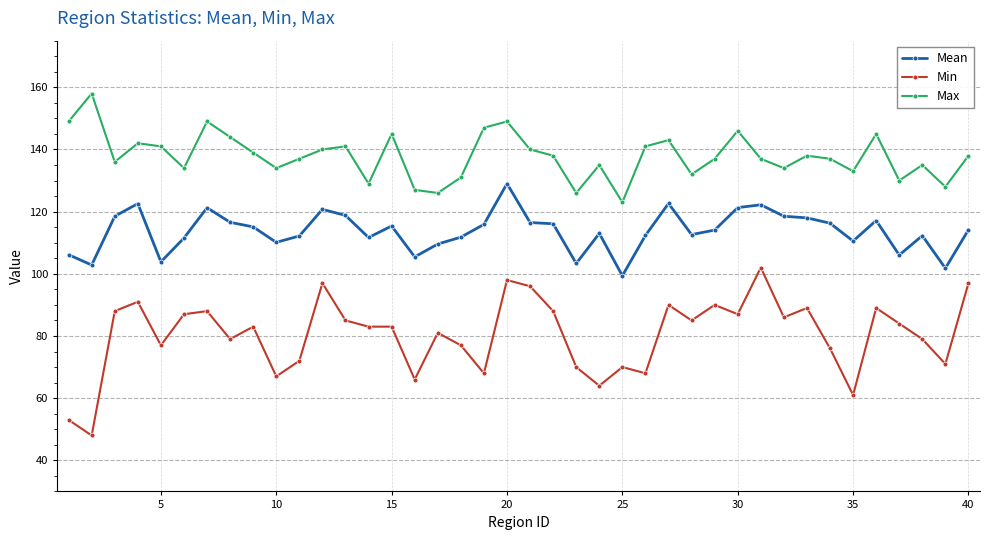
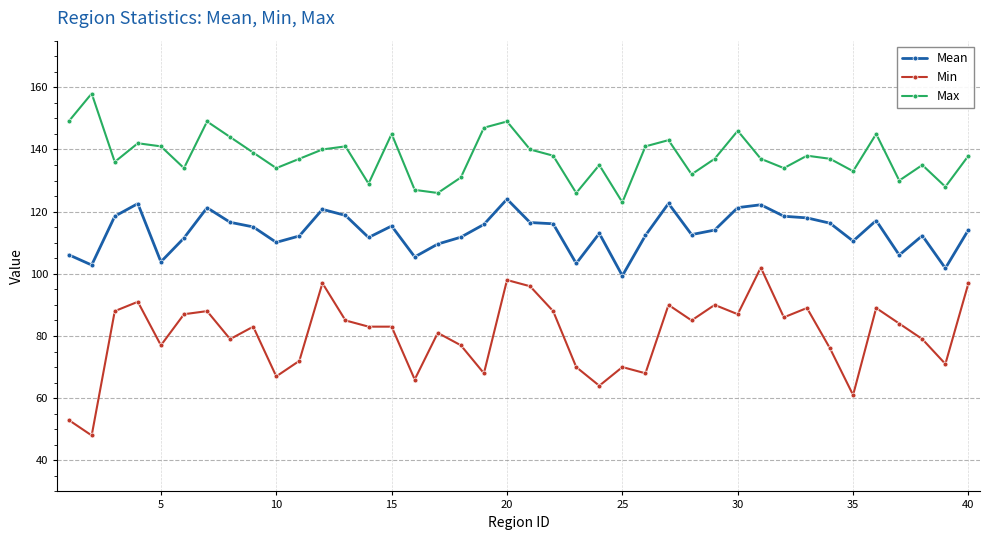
  {
    "Mean": {
      "5": 104,
      "10": 110,
      "15": 115,
-     "20": 129,
+     "20": 124,
      "25": 99,
      "30": 121,
      "35": 111,
      "40": 114
    },
    "Min": {
      "5": 77,
      "10": 67,
      "15": 83,
      "20": 98,
      "25": 70,
      "30": 87,
      "35": 61,
      "40": 97
    },
    "Max": {
      "5": 141,
      "10": 134,
      "15": 145,
      "20": 149,
      "25": 123,
      "30": 146,
      "35": 133,
      "40": 138
    }
  }
